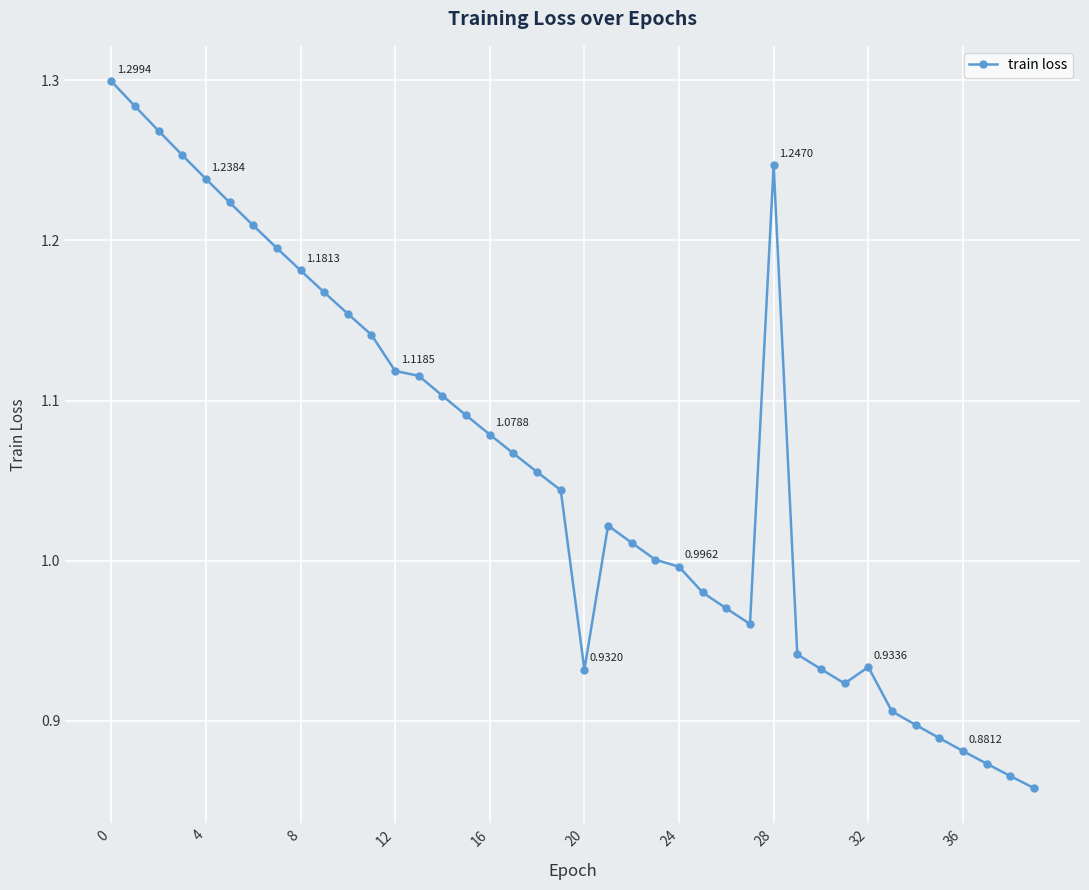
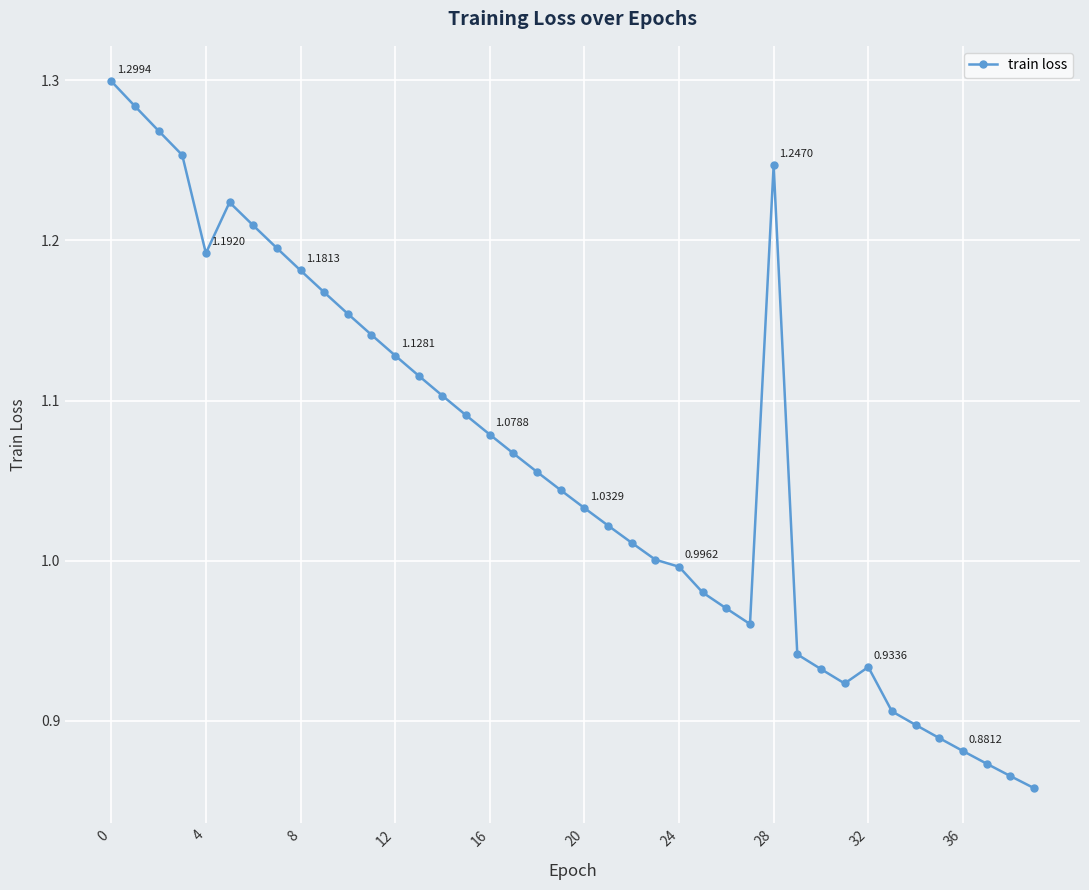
  {
    "0": 1.2994,
-   "4": 1.2384,
+   "4": 1.1920,
    "8": 1.1813,
-   "12": 1.1185,
+   "12": 1.1281,
    "16": 1.0788,
-   "20": 0.9320,
+   "20": 1.0329,
    "24": 0.9962,
    "28": 1.2470,
    "32": 0.9336,
    "36": 0.8812
  }
